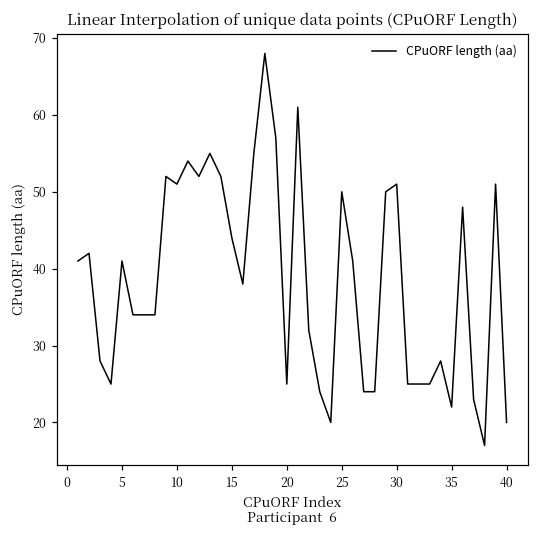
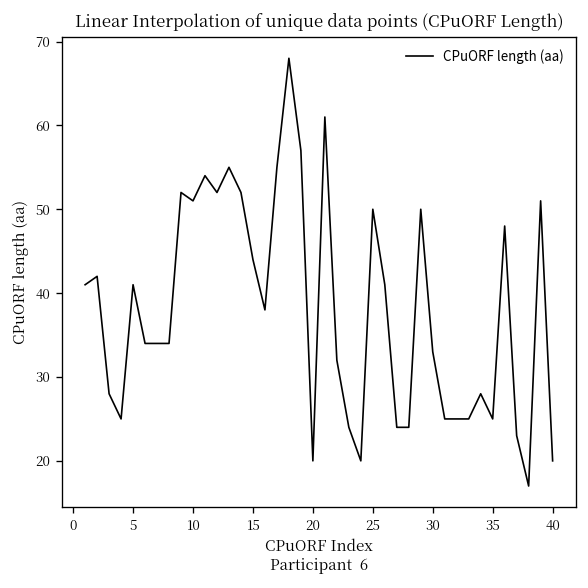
  {
    "5": 41,
    "10": 51,
    "15": 44,
-   "20": 25,
+   "20": 20,
    "25": 50,
-   "30": 51,
-   "35": 22,
+   "30": 33,
+   "35": 25,
    "40": 20
  }
